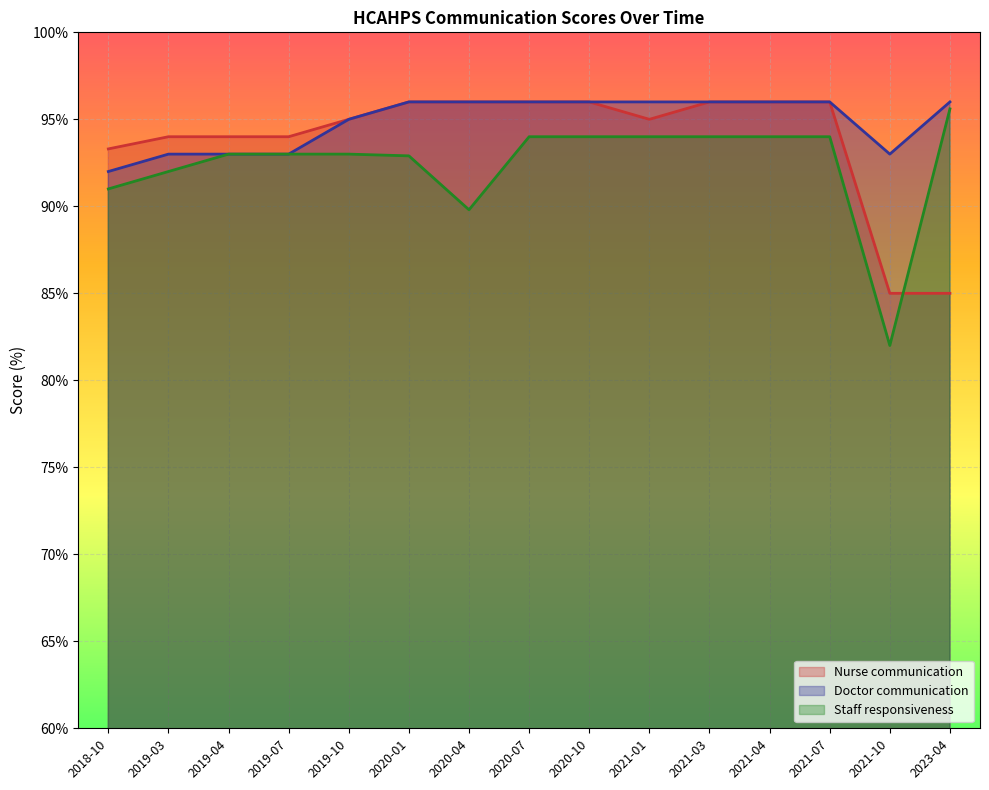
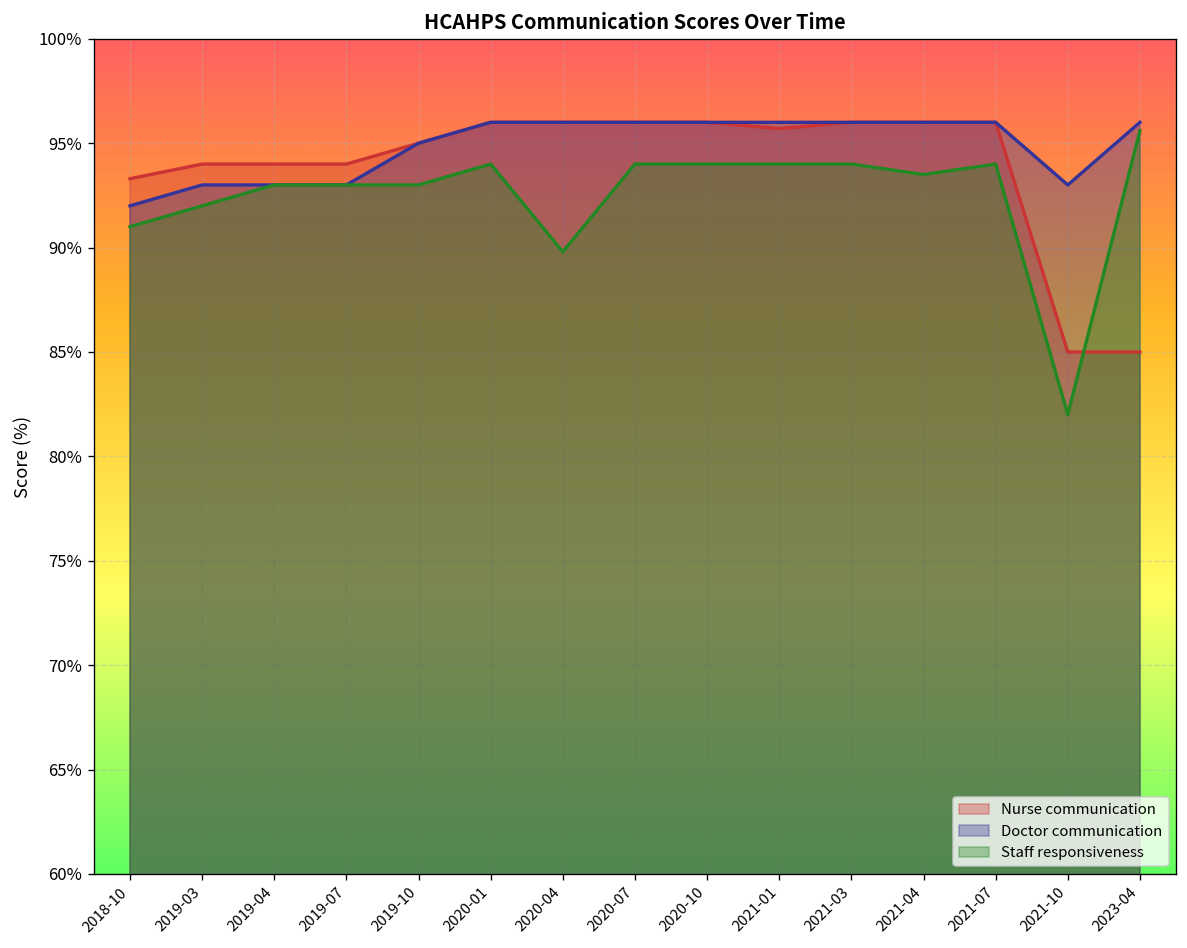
  {
    "Nurse communication": {
      "2018-10": "93.3%",
      "2019-03": "94.0%",
      "2019-04": "94.0%",
      "2019-07": "94.0%",
-     "2021-01": "95.0%",
+     "2021-01": "95.7%",
      "2021-10": "85.0%",
      "2023-04": "85.0%"
    },
    "Doctor communication": {
      "2018-10": "92.0%",
      "2019-03": "93.0%",
      "2021-01": "96.0%",
      "2021-10": "93.0%",
      "2023-04": "96.0%"
    },
    "Staff responsiveness": {
      "2018-10": "91.0%",
      "2019-03": "92.0%",
      "2019-10": "93.0%",
-     "2020-01": "92.9%",
+     "2020-01": "94.0%",
      "2020-04": "89.8%",
      "2020-07": "94.0%",
      "2020-10": "94.0%",
      "2021-01": "94.0%",
      "2021-03": "94.0%",
-     "2021-04": "94.0%",
+     "2021-04": "93.5%",
      "2021-07": "94.0%",
      "2021-10": "82.0%",
      "2023-04": "95.6%"
    }
  }
